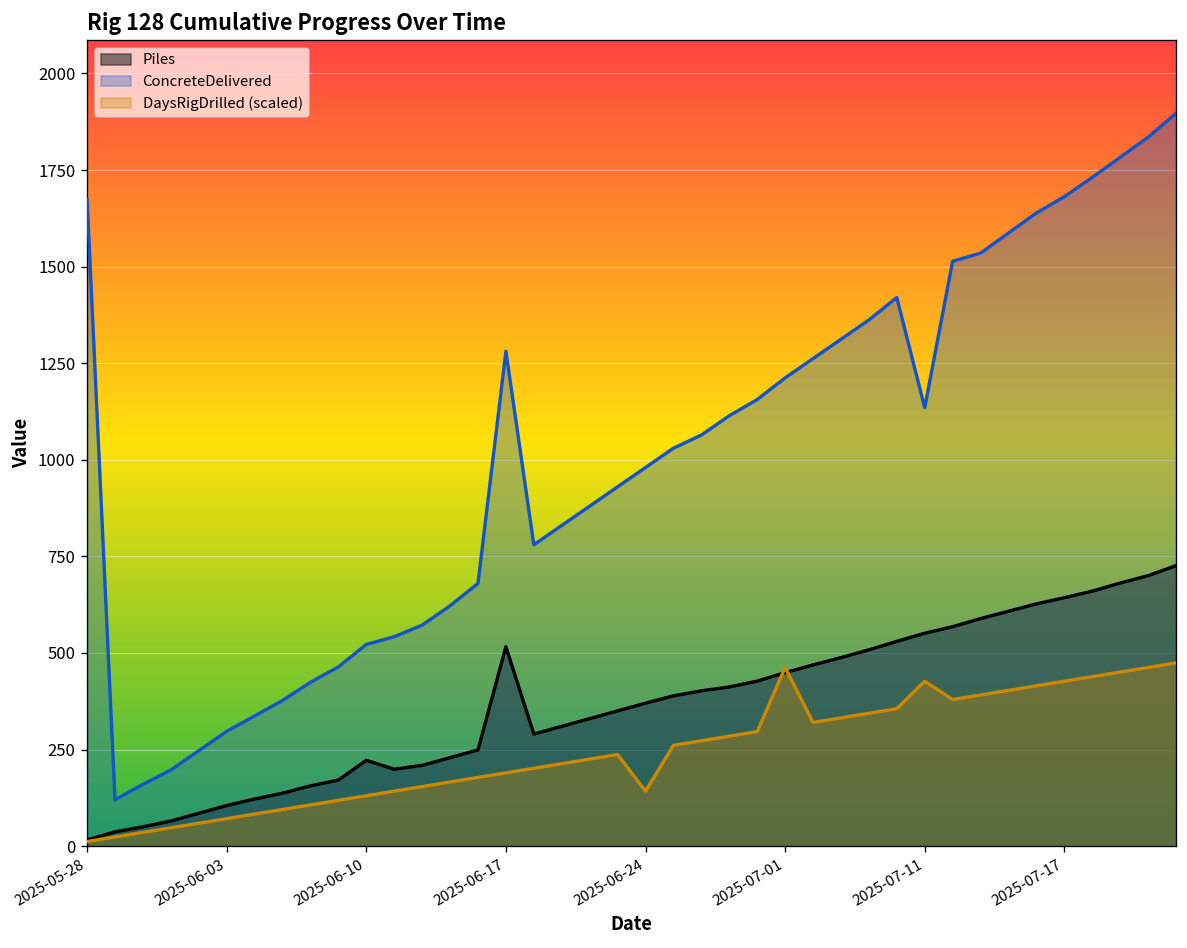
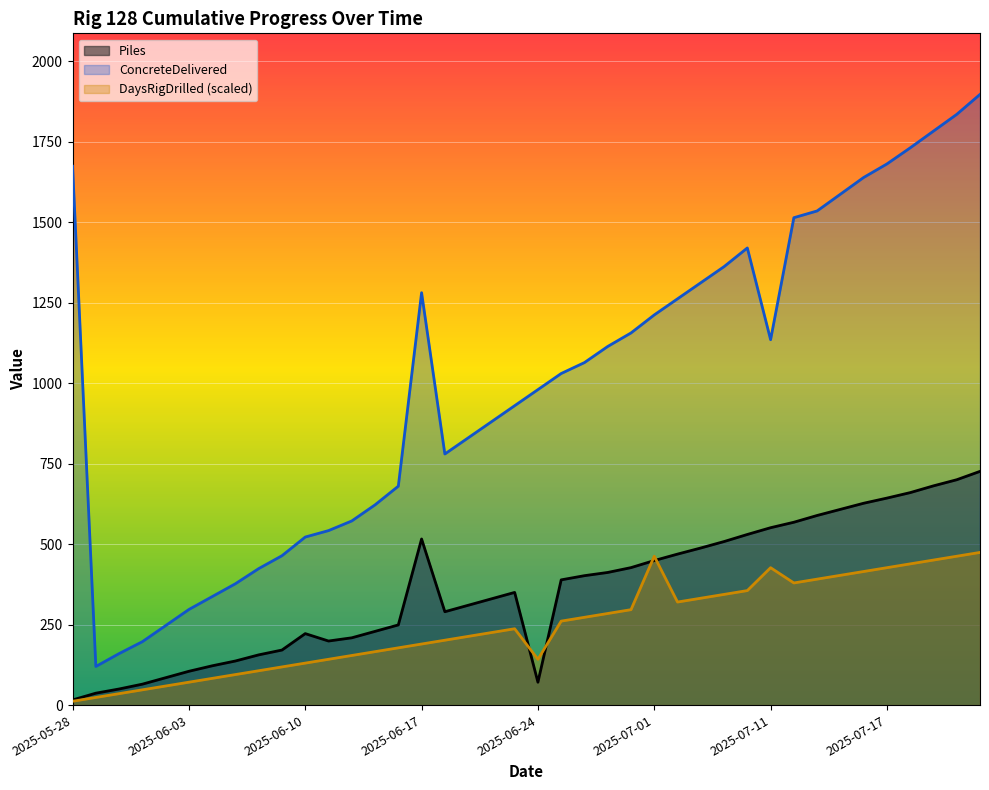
  {
    "Piles": {
      "2025-06-03": 110,
      "2025-06-10": 220,
      "2025-06-17": 520,
-     "2025-06-24": 370,
+     "2025-06-24": 70,
      "2025-07-01": 450,
      "2025-07-11": 550,
      "2025-07-17": 640
    },
    "ConcreteDelivered": {
      "2025-05-28": 1670,
      "2025-06-03": 300,
      "2025-06-10": 520,
      "2025-06-17": 1280,
      "2025-06-24": 980,
      "2025-07-01": 1210,
      "2025-07-11": 1140,
      "2025-07-17": 1680
    },
    "DaysRigDrilled (scaled)": {
      "2025-06-03": 70,
      "2025-06-10": 130,
      "2025-06-17": 190,
      "2025-06-24": 140,
      "2025-07-01": 460,
      "2025-07-11": 430,
      "2025-07-17": 430
    }
  }
